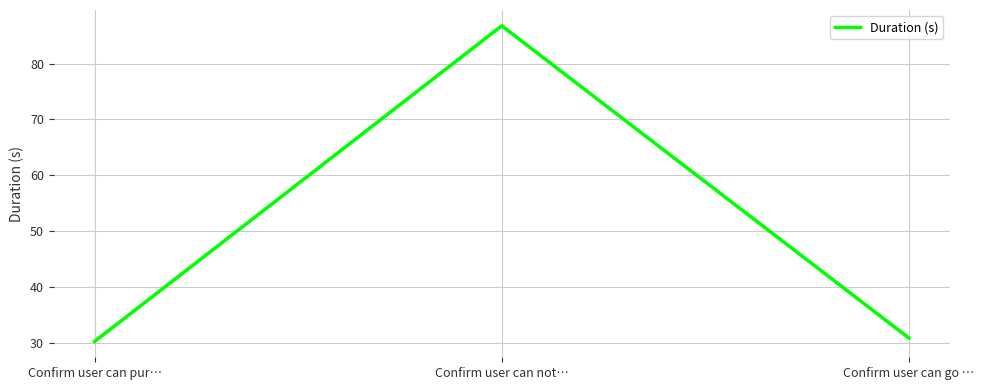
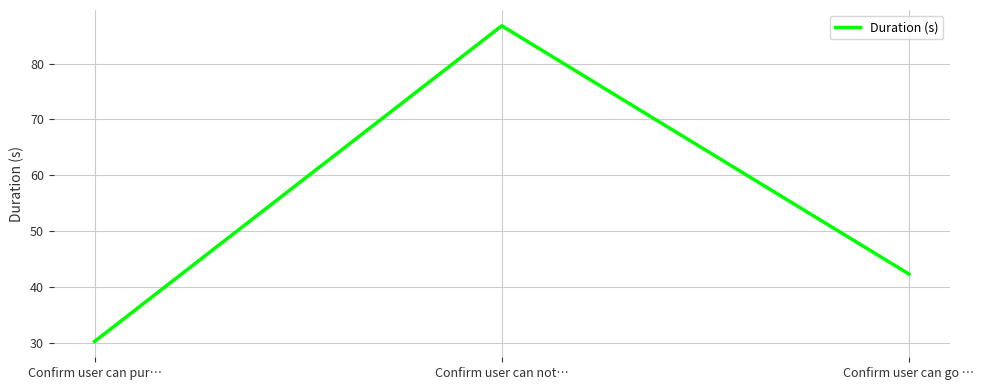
  {
    "Confirm user can pur…": 30,
    "Confirm user can not…": 87,
-   "Confirm user can go …": 31
+   "Confirm user can go …": 42
  }
